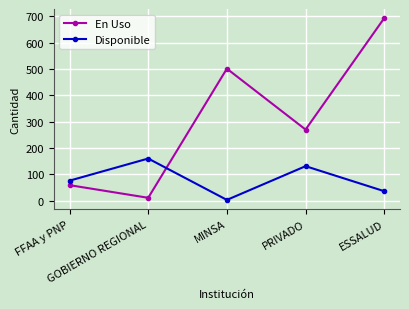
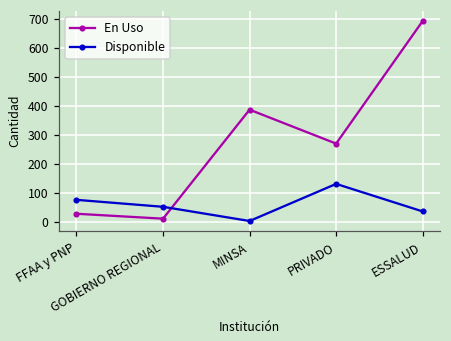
  {
    "En Uso": {
-     "FFAA y PNP": 60,
+     "FFAA y PNP": 30,
      "GOBIERNO REGIONAL": 10,
-     "MINSA": 500,
+     "MINSA": 390,
      "PRIVADO": 270,
      "ESSALUD": 690
    },
    "Disponible": {
      "FFAA y PNP": 80,
-     "GOBIERNO REGIONAL": 160,
+     "GOBIERNO REGIONAL": 50,
      "MINSA": 0,
      "PRIVADO": 130,
      "ESSALUD": 40
    }
  }
